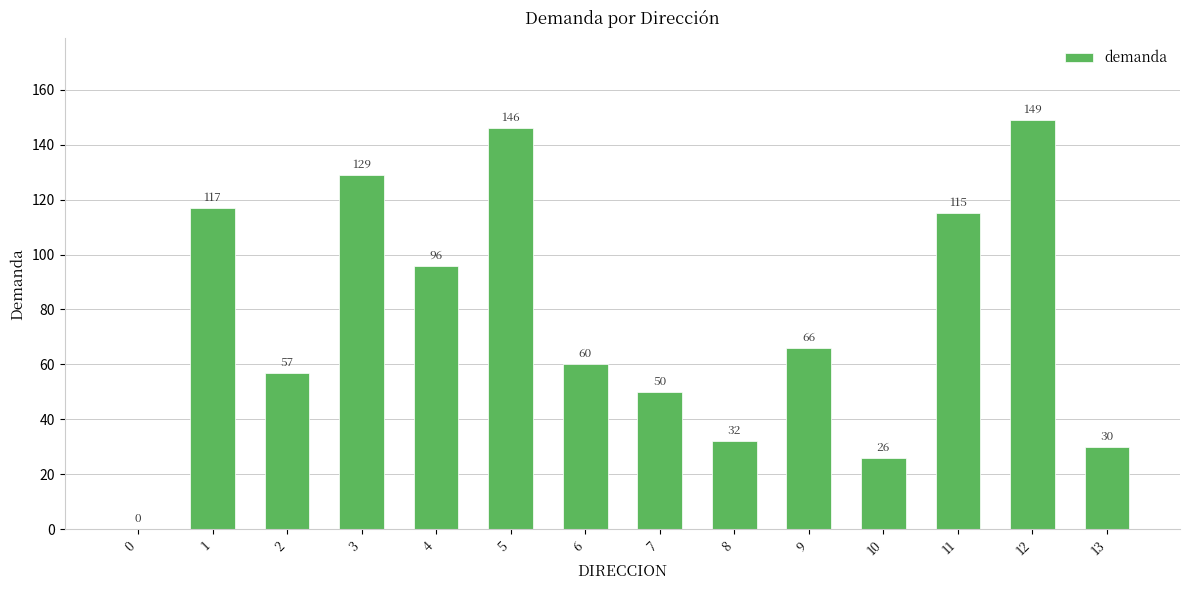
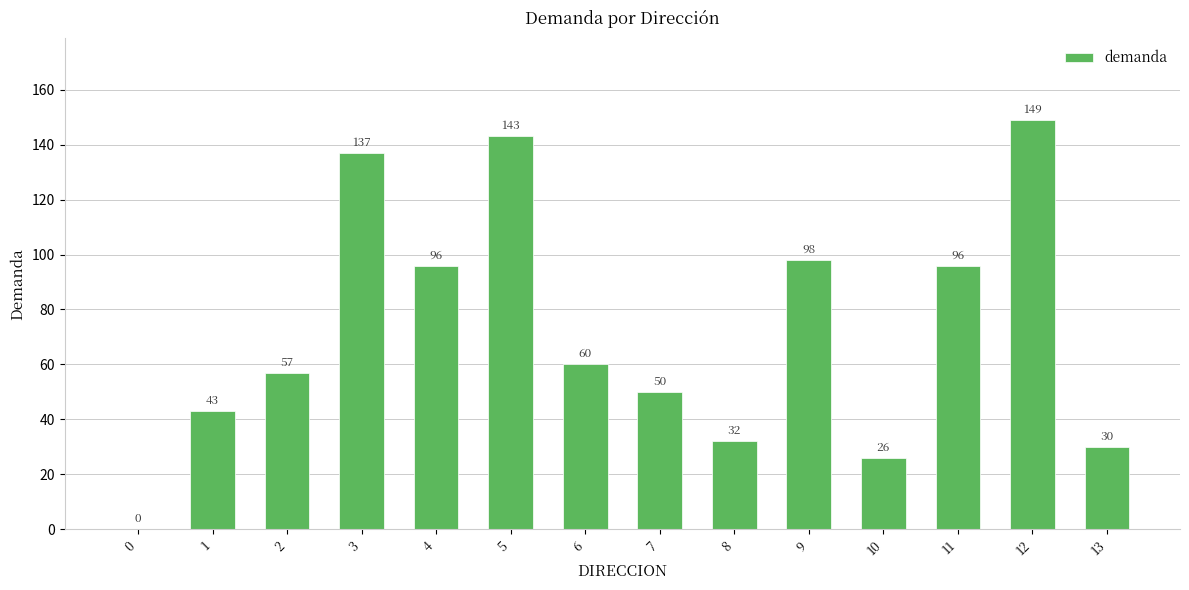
  {
    "0": 0,
-   "1": 117,
+   "1": 43,
    "2": 57,
-   "3": 129,
+   "3": 137,
    "4": 96,
-   "5": 146,
+   "5": 143,
    "6": 60,
    "7": 50,
    "8": 32,
-   "9": 66,
+   "9": 98,
    "10": 26,
-   "11": 115,
+   "11": 96,
    "12": 149,
    "13": 30
  }
